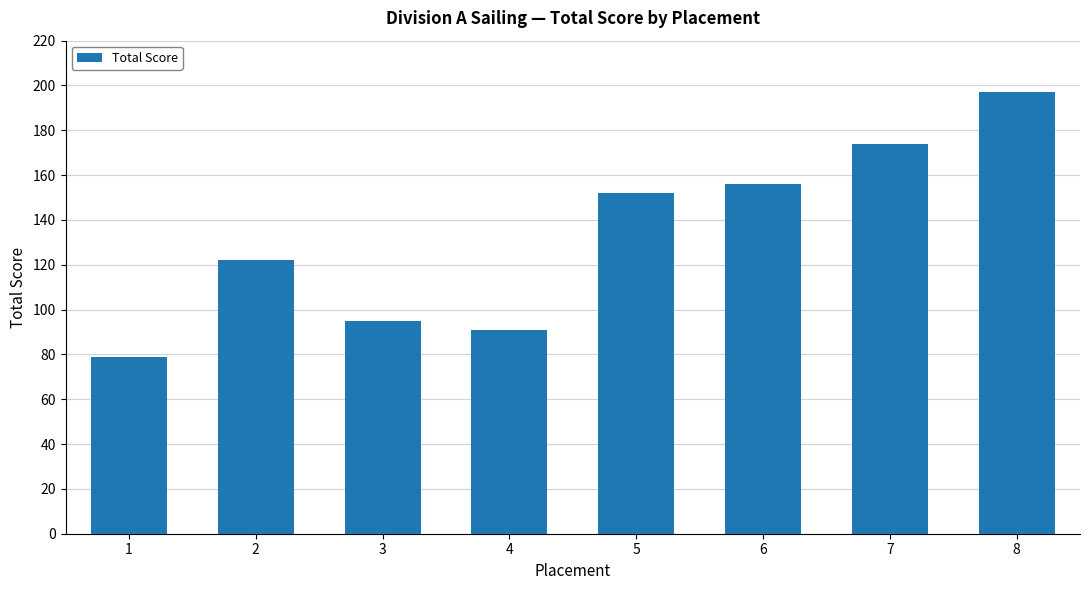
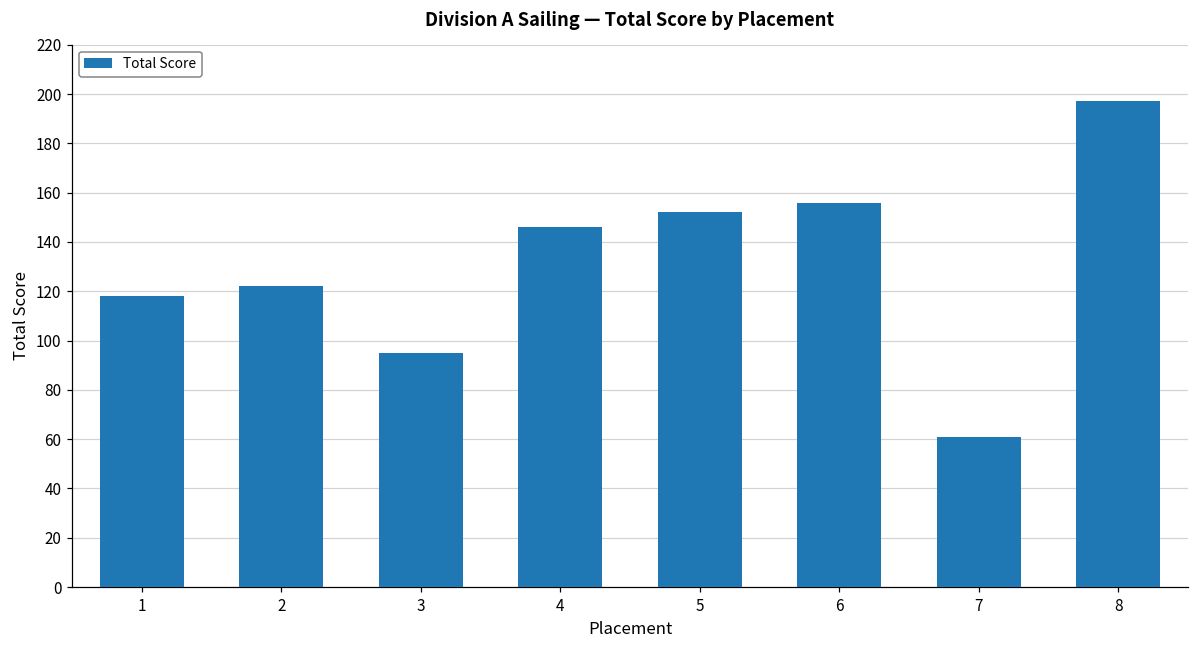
  {
-   "1": 79,
+   "1": 118,
    "2": 122,
    "3": 95,
-   "4": 91,
+   "4": 146,
    "5": 152,
    "6": 156,
-   "7": 174,
+   "7": 61,
    "8": 197
  }
